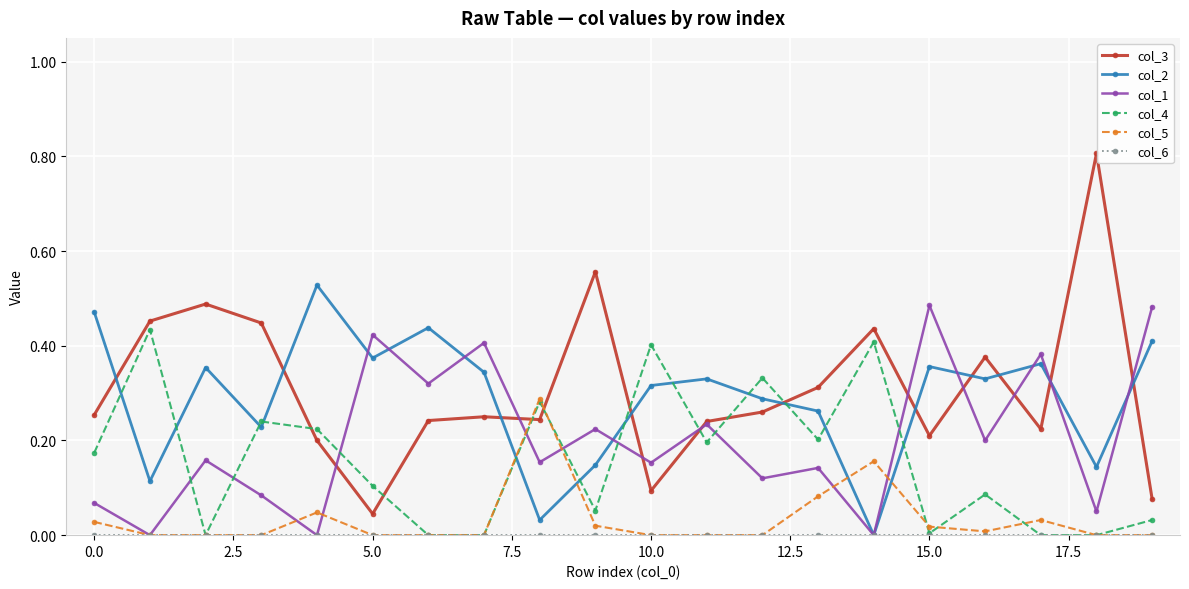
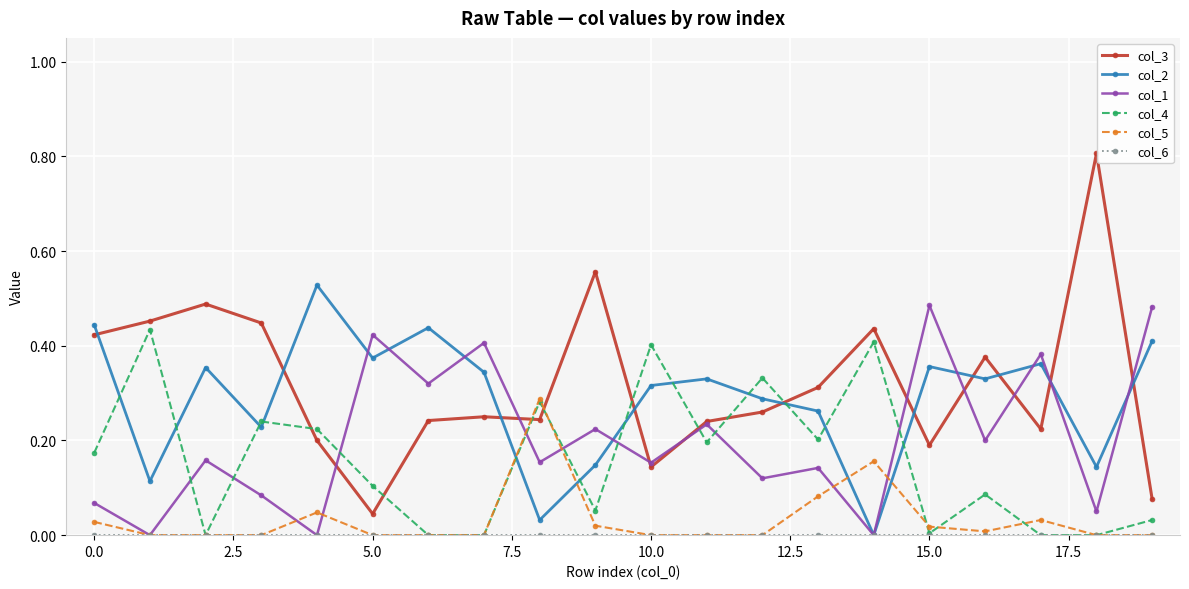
  {
    "col_3": {
-     "0.0": 0.25,
+     "0.0": 0.42,
      "5.0": 0.05,
-     "10.0": 0.09,
-     "15.0": 0.21
+     "10.0": 0.14,
+     "15.0": 0.19
    },
    "col_2": {
-     "0.0": 0.47,
+     "0.0": 0.44,
      "5.0": 0.37,
      "10.0": 0.32,
      "15.0": 0.36
    },
    "col_1": {
      "0.0": 0.07,
      "5.0": 0.42,
      "10.0": 0.15,
      "15.0": 0.49
    },
    "col_4": {
      "0.0": 0.17,
      "5.0": 0.10,
      "10.0": 0.40
    },
    "col_5": {
      "0.0": 0.03,
      "15.0": 0.02
    },
    "col_6": {
      "0.0": 0.00
    }
  }
